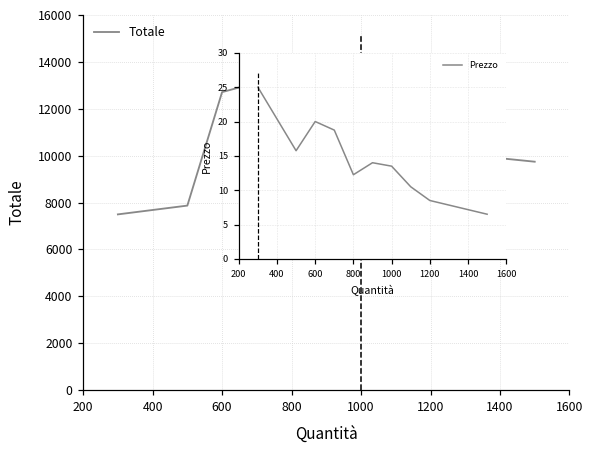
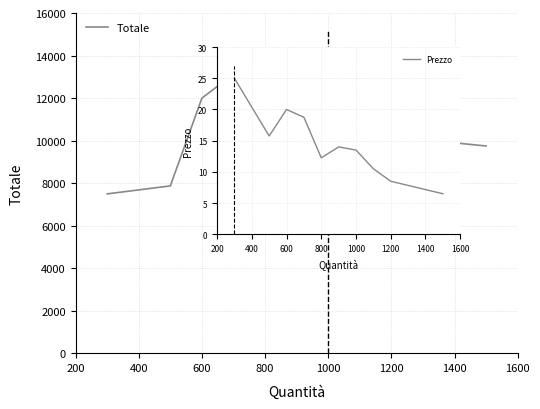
  {
-   "600": 12700,
+   "600": 12000,
    "800": 11100,
    "1000": 13500,
    "1200": 10200
  }
